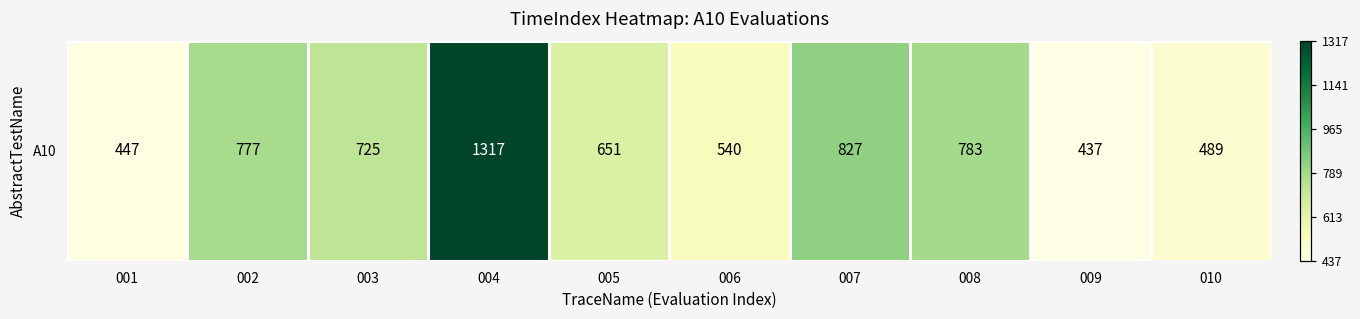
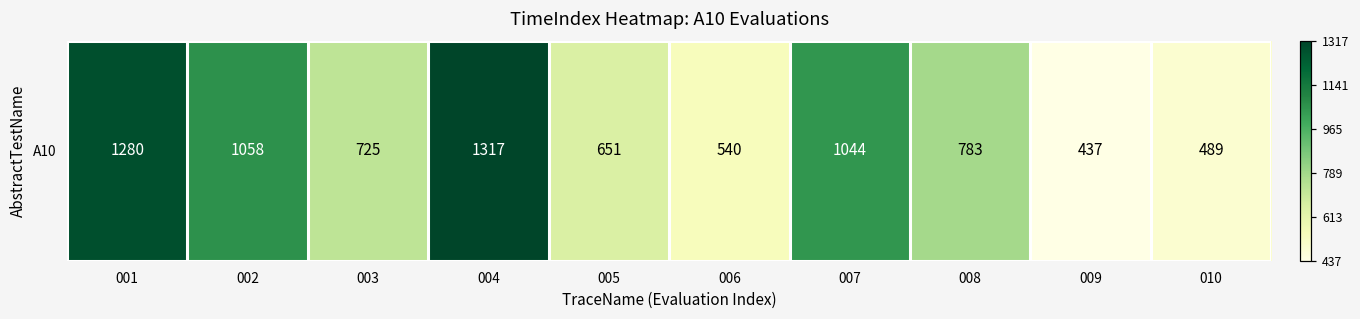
  {
    "A10": {
-     "001": 447,
-     "002": 777,
+     "001": 1280,
+     "002": 1058,
      "003": 725,
      "004": 1317,
      "005": 651,
      "006": 540,
-     "007": 827,
+     "007": 1044,
      "008": 783,
      "009": 437,
      "010": 489
    }
  }
